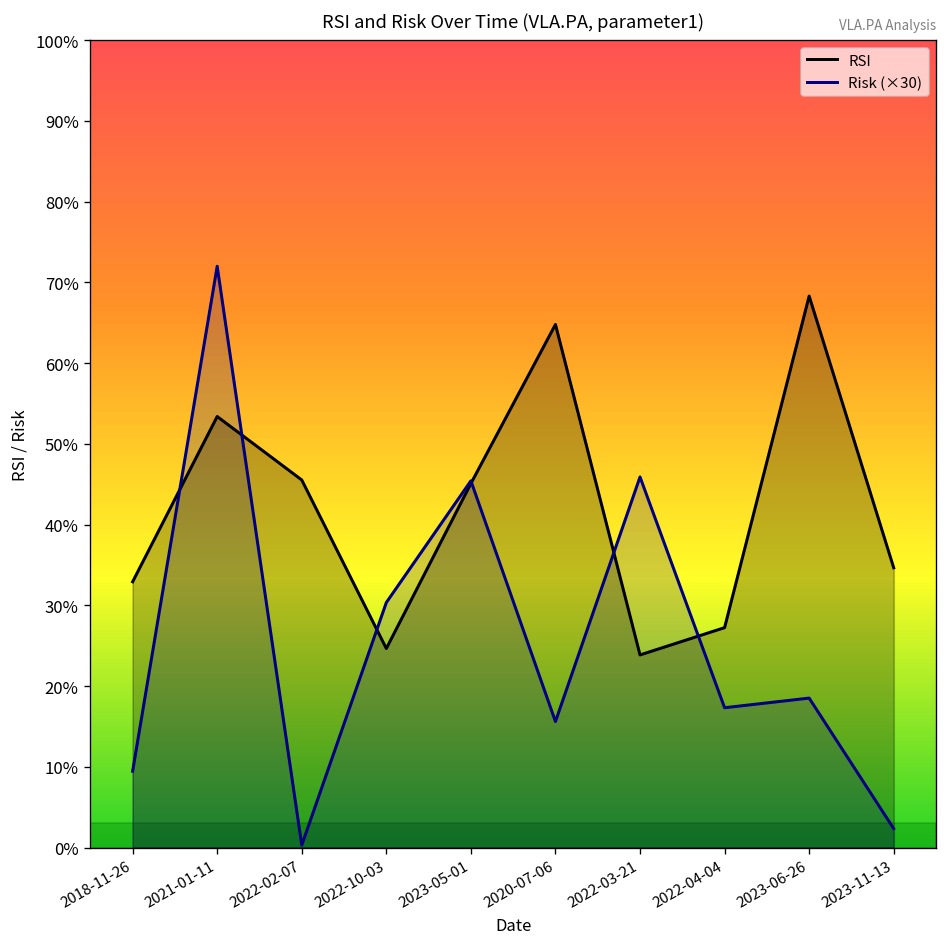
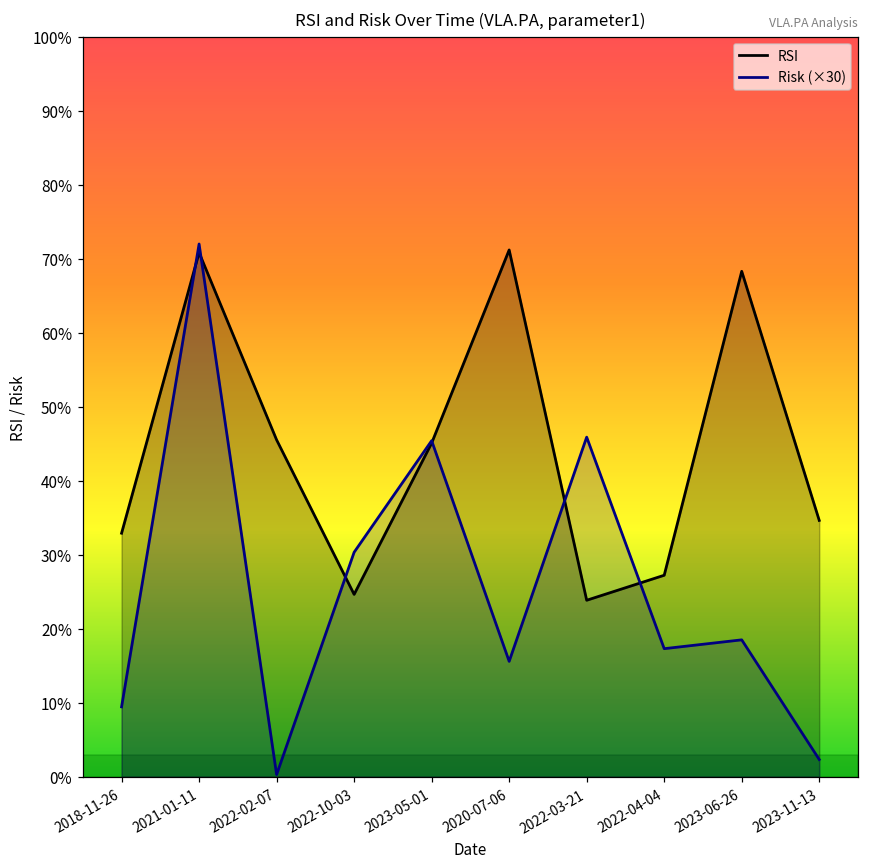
  {
    "RSI": {
      "2018-11-26": "33%",
-     "2021-01-11": "53%",
+     "2021-01-11": "71%",
      "2022-02-07": "46%",
      "2022-10-03": "25%",
-     "2020-07-06": "65%",
+     "2020-07-06": "71%",
      "2022-03-21": "24%",
      "2022-04-04": "27%",
      "2023-06-26": "68%",
      "2023-11-13": "35%"
    },
    "Risk (×30)": {
      "2018-11-26": "9%",
      "2021-01-11": "72%",
      "2022-02-07": "0%",
      "2022-10-03": "30%",
      "2020-07-06": "16%",
      "2022-03-21": "46%",
      "2022-04-04": "17%",
      "2023-06-26": "19%",
      "2023-11-13": "2%"
    }
  }
